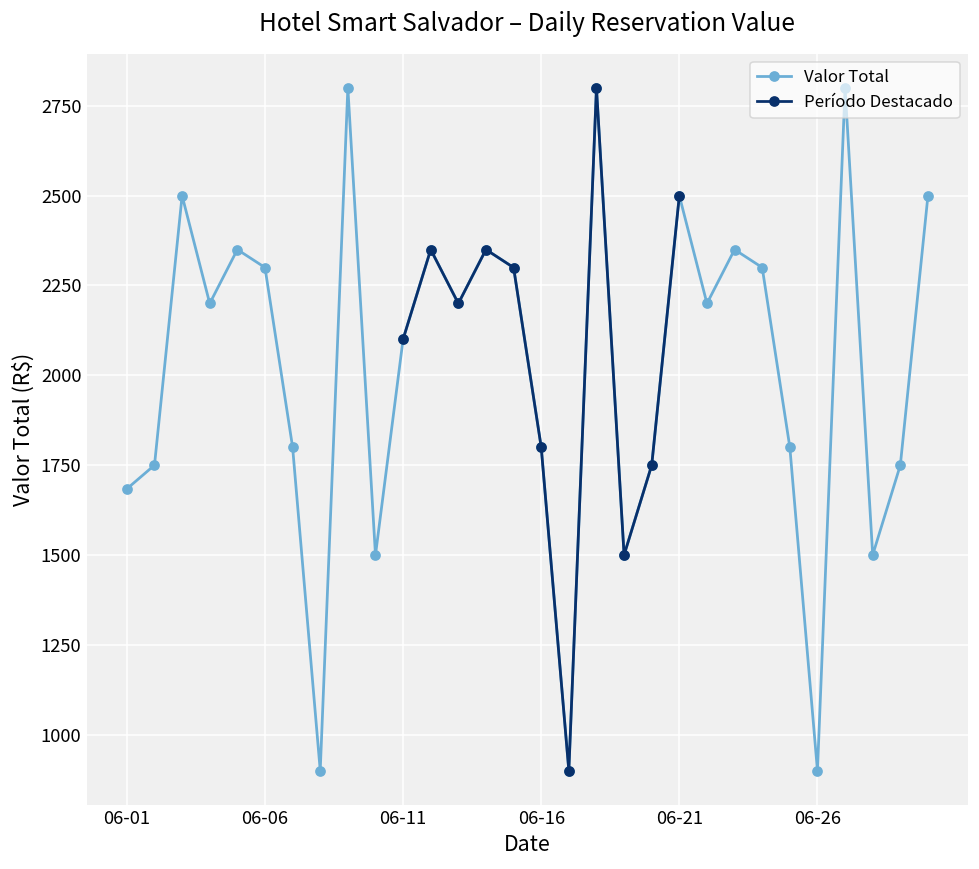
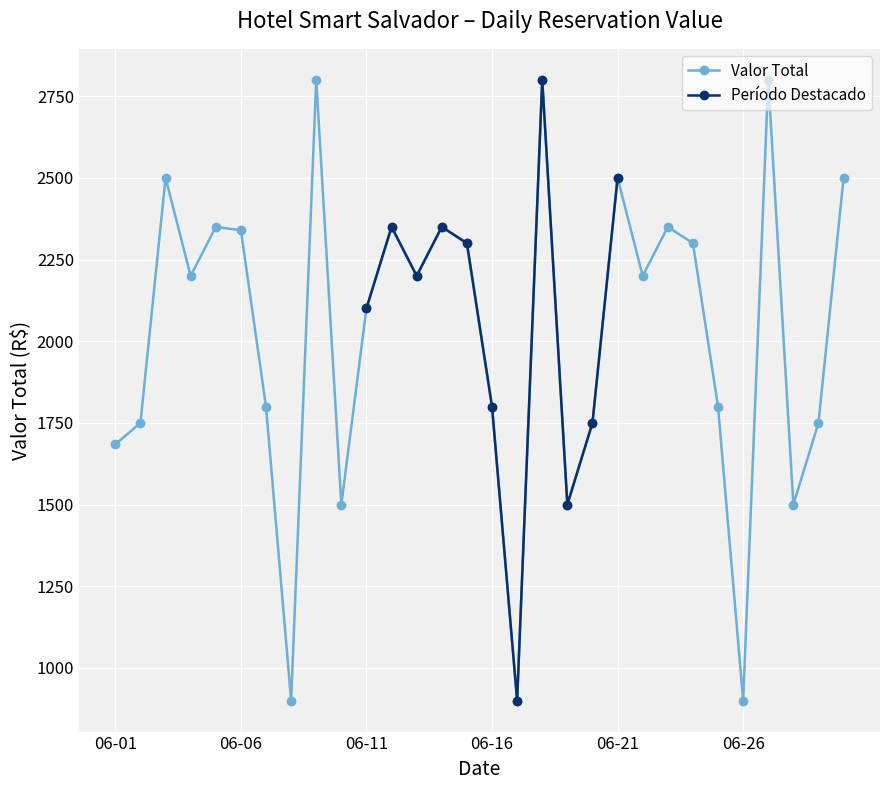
  {
    "Valor Total": {
      "06-01": 1680,
-     "06-06": 2300,
+     "06-06": 2340,
      "06-26": 900
    }
  }
